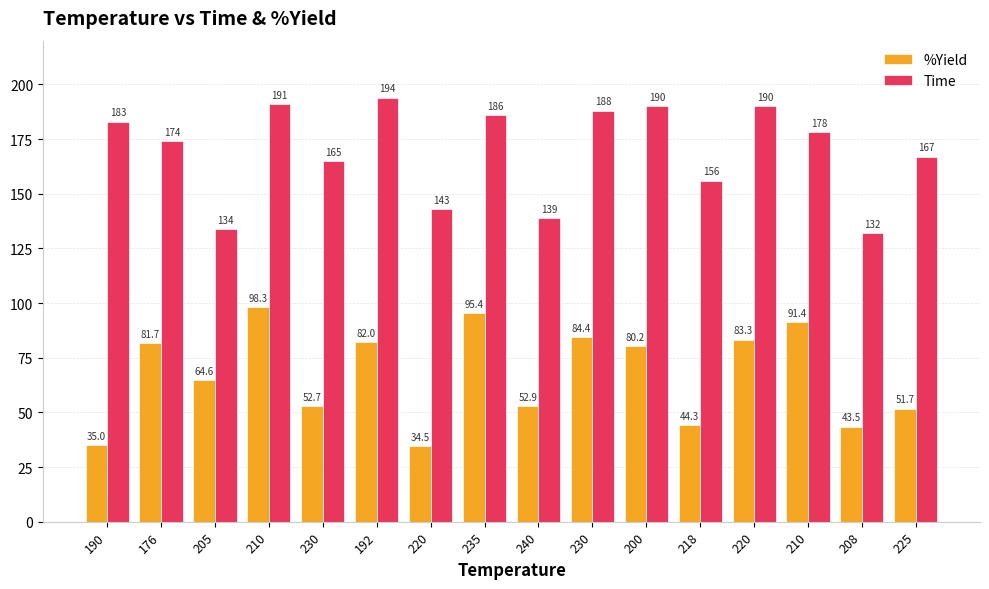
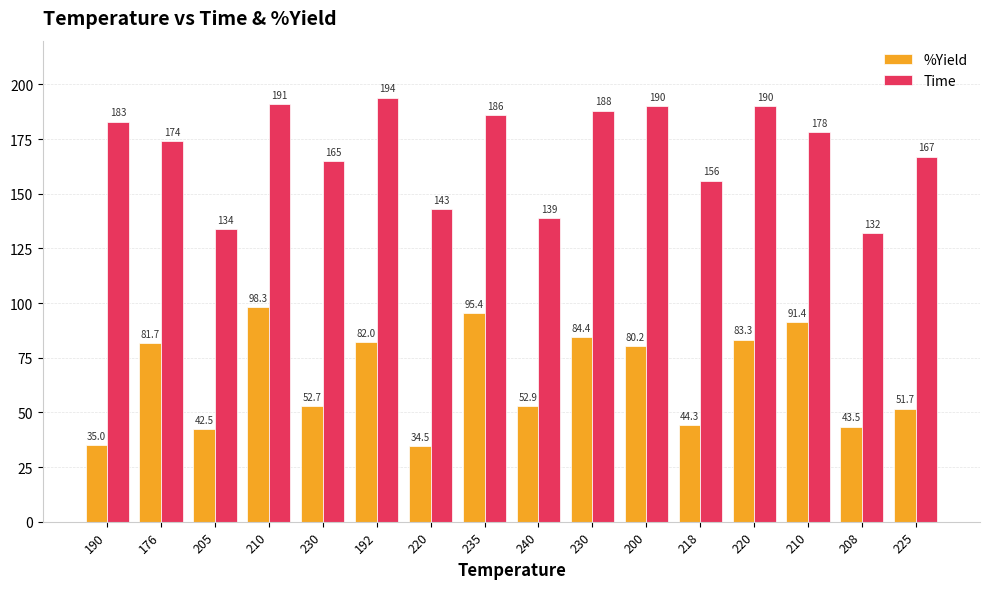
  {
    "%Yield": {
      "190": 35.0,
      "176": 81.7,
-     "205": 64.6,
+     "205": 42.5,
      "192": 82.0,
      "235": 95.4,
      "240": 52.9,
      "200": 80.2,
      "218": 44.3,
      "208": 43.5,
      "225": 51.7
    },
    "Time": {
      "190": 183,
      "176": 174,
      "205": 134,
      "192": 194,
      "235": 186,
      "240": 139,
      "200": 190,
      "218": 156,
      "208": 132,
      "225": 167
    }
  }
